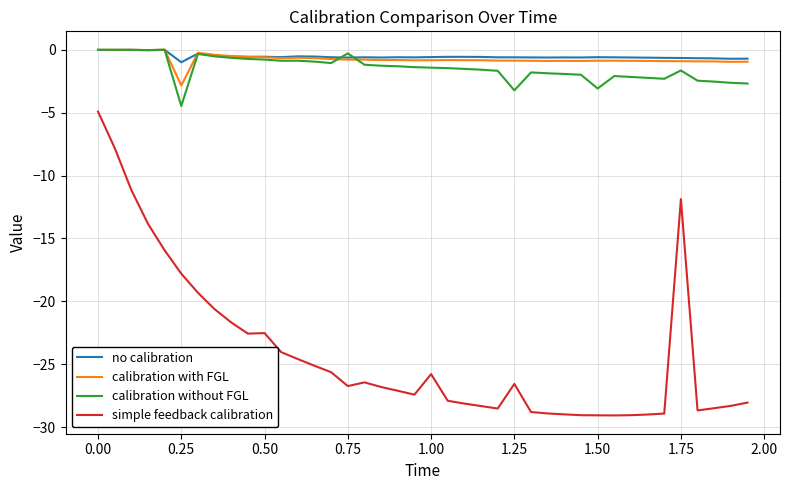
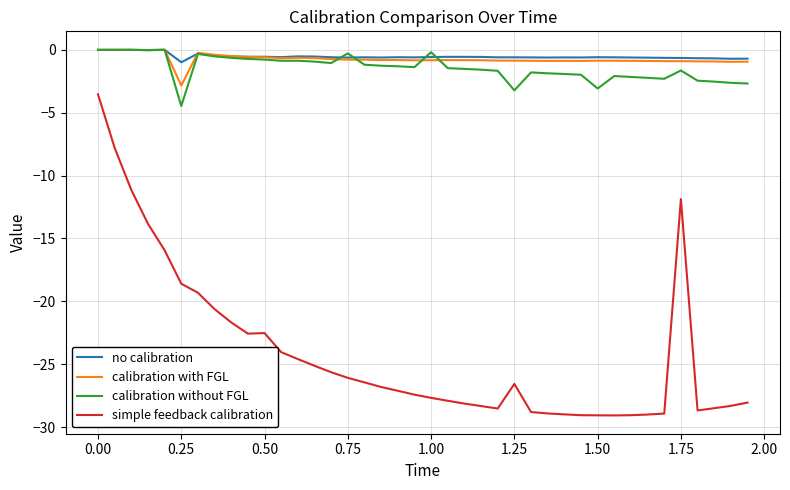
  {
    "no calibration": {
      "0.25": -1.0,
      "1.00": -0.6,
      "1.25": -0.6,
      "1.50": -0.6,
      "1.75": -0.6
    },
    "calibration with FGL": {
      "0.25": -2.8,
      "1.00": -0.8,
      "1.25": -0.9,
      "1.50": -0.9,
      "1.75": -0.9
    },
    "calibration without FGL": {
      "0.25": -4.5,
      "0.75": -0.3,
-     "1.00": -1.4,
+     "1.00": -0.2,
      "1.25": -3.2,
      "1.50": -3.1,
      "1.75": -1.6
    },
    "simple feedback calibration": {
-     "0.00": -4.9,
-     "0.25": -17.8,
+     "0.00": -3.5,
+     "0.25": -18.6,
      "0.50": -22.5,
-     "0.75": -26.7,
-     "1.00": -25.8,
+     "0.75": -26.1,
+     "1.00": -27.7,
      "1.25": -26.6,
      "1.50": -29.1,
      "1.75": -11.9
    }
  }
